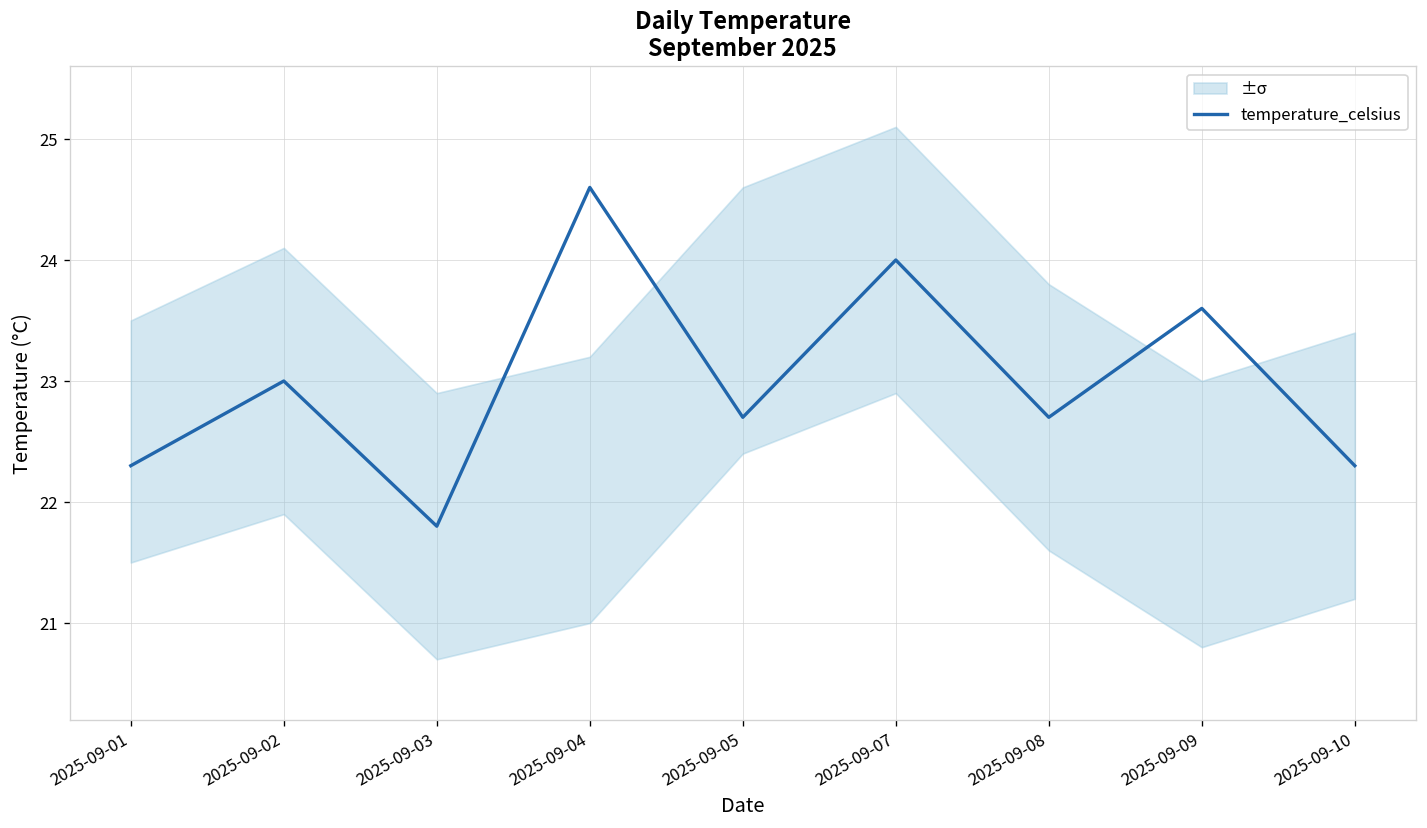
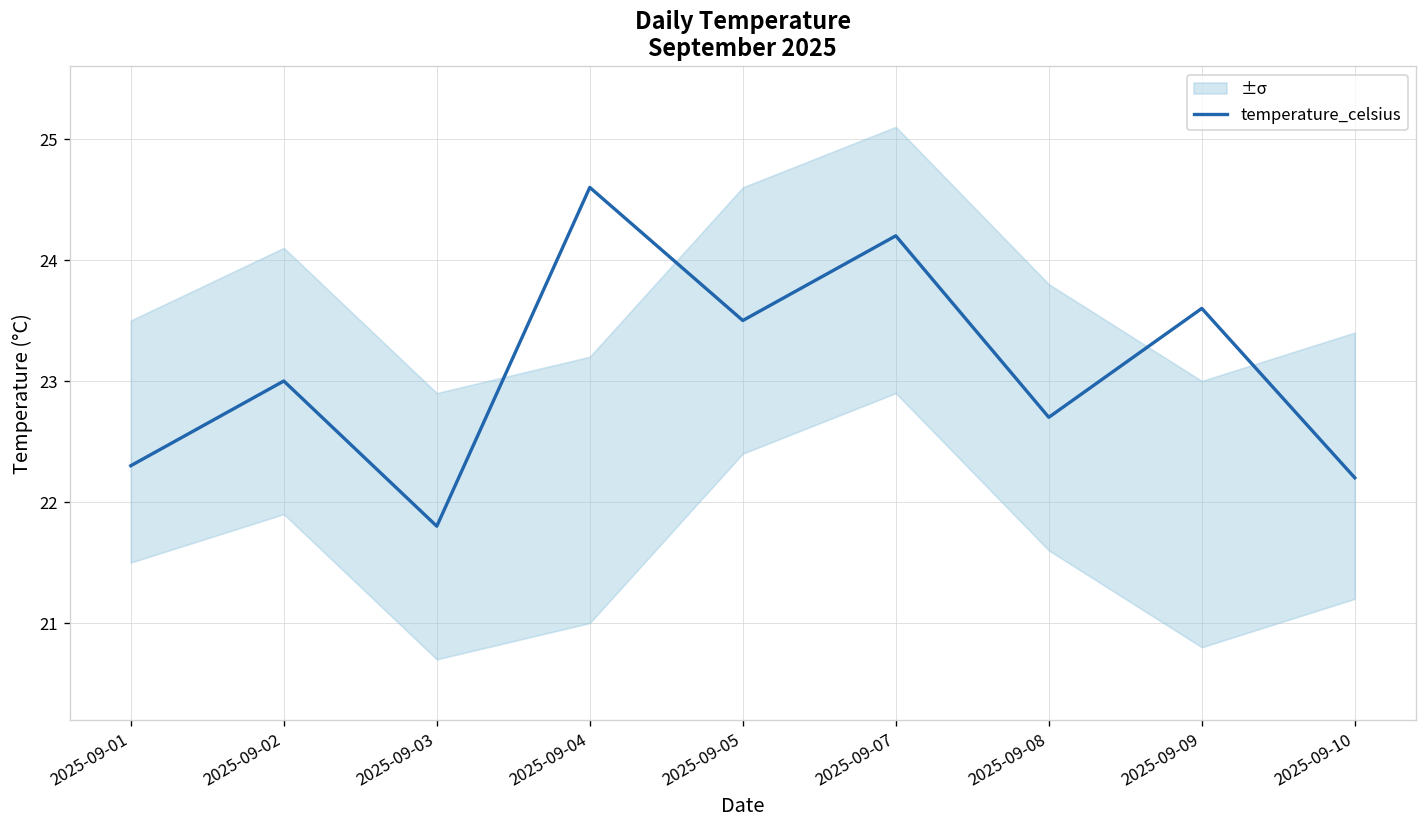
  {
    "temperature_celsius": {
      "2025-09-01": 22.3,
      "2025-09-02": 23.0,
      "2025-09-03": 21.8,
      "2025-09-04": 24.6,
-     "2025-09-05": 22.7,
-     "2025-09-07": 24.0,
+     "2025-09-05": 23.5,
+     "2025-09-07": 24.2,
      "2025-09-08": 22.7,
      "2025-09-09": 23.6,
-     "2025-09-10": 22.3
+     "2025-09-10": 22.2
    }
  }
